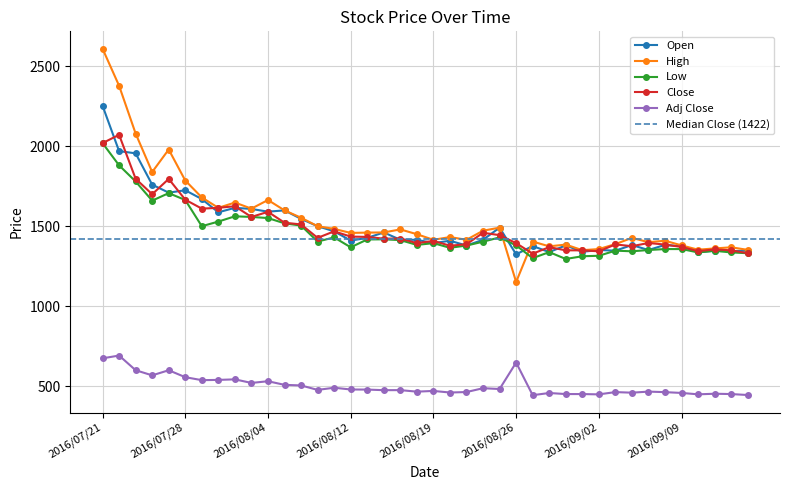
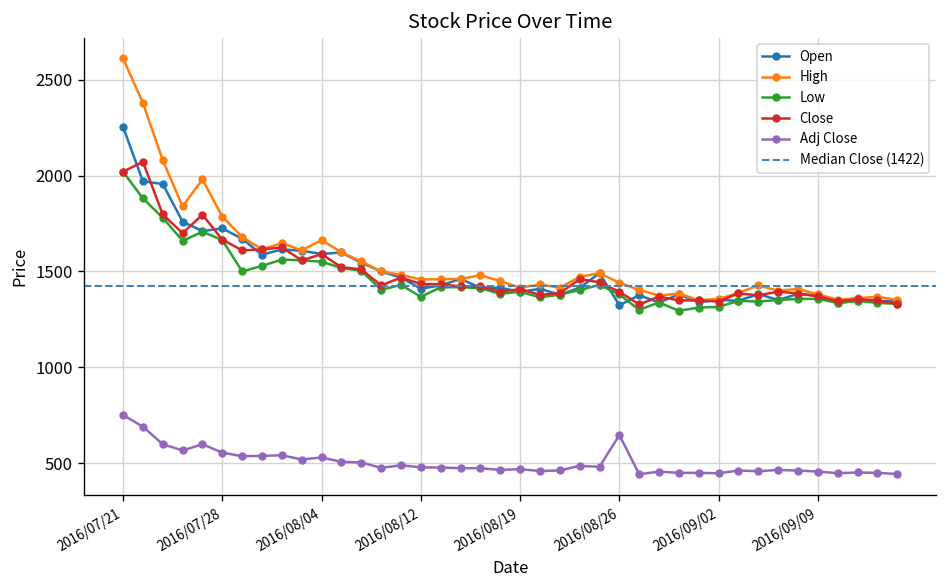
  {
    "Open": {
      "2016/07/21": 2250,
      "2016/07/28": 1730,
      "2016/08/12": 1410,
      "2016/08/26": 1320
    },
    "High": {
      "2016/07/21": 2610,
      "2016/07/28": 1790,
      "2016/08/04": 1660,
      "2016/08/12": 1460,
-     "2016/08/26": 1150
+     "2016/08/26": 1440
    },
    "Low": {
      "2016/08/04": 1550,
      "2016/08/12": 1370,
      "2016/09/02": 1320
    },
    "Close": {
      "2016/08/12": 1440
    },
    "Adj Close": {
-     "2016/07/21": 670,
+     "2016/07/21": 750,
      "2016/07/28": 560,
      "2016/08/04": 530,
      "2016/08/12": 480,
      "2016/08/19": 470,
      "2016/08/26": 650,
      "2016/09/02": 450,
      "2016/09/09": 460
    }
  }
